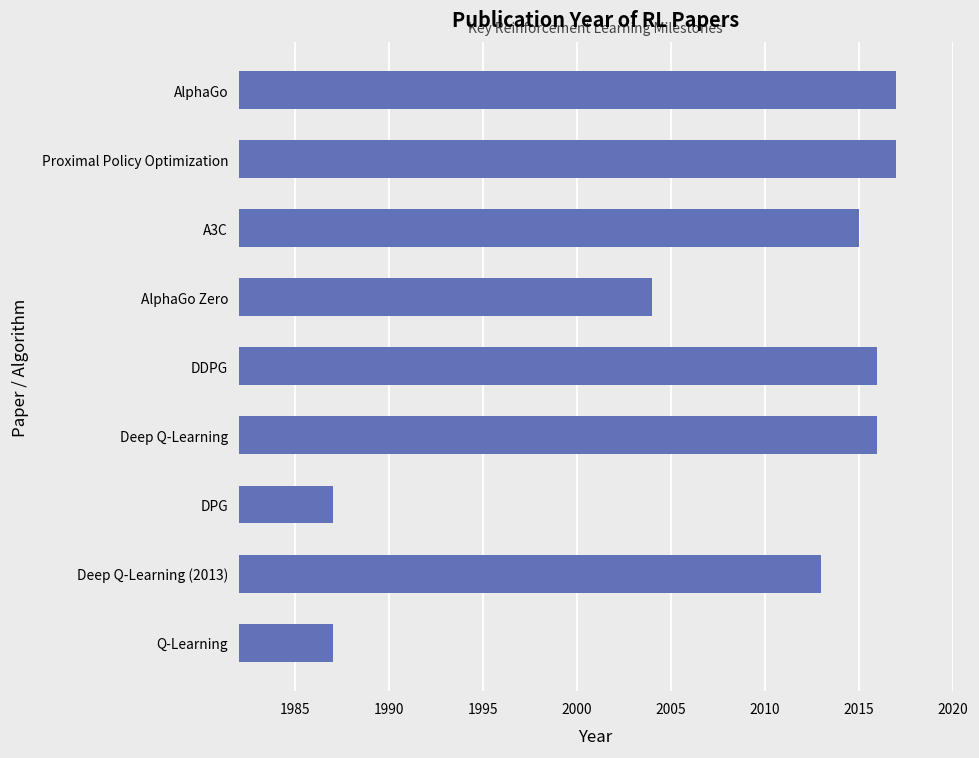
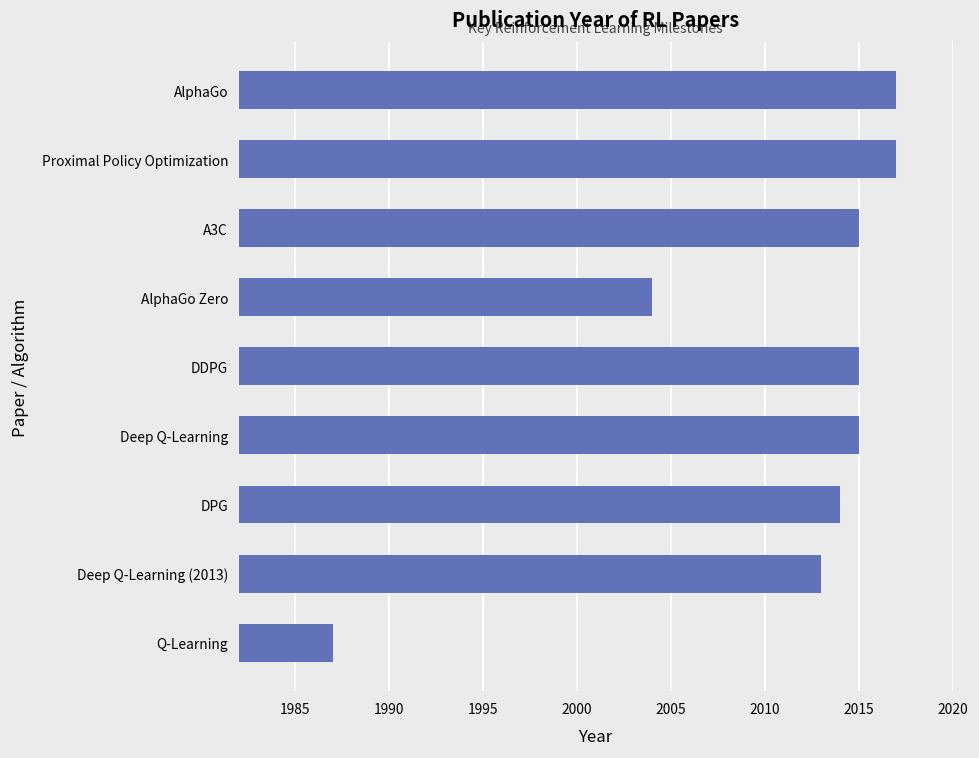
  {
    "AlphaGo": 2017,
    "Proximal Policy Optimization": 2017,
    "A3C": 2015,
    "AlphaGo Zero": 2004,
-   "DDPG": 2016,
-   "Deep Q-Learning": 2016,
-   "DPG": 1987,
+   "DDPG": 2015,
+   "Deep Q-Learning": 2015,
+   "DPG": 2014,
    "Deep Q-Learning (2013)": 2013,
    "Q-Learning": 1987
  }
